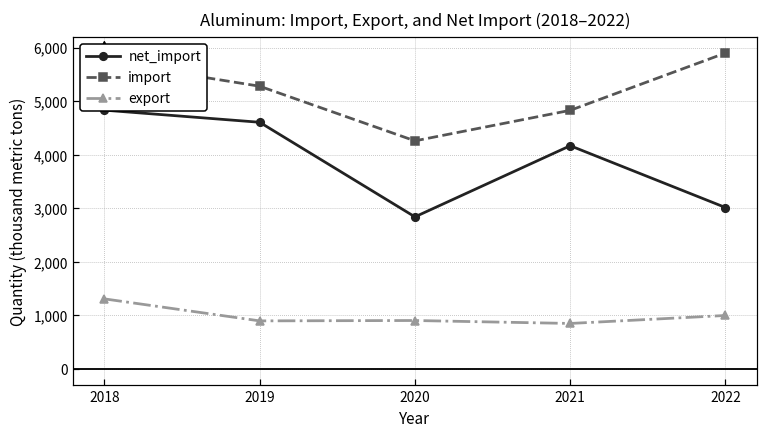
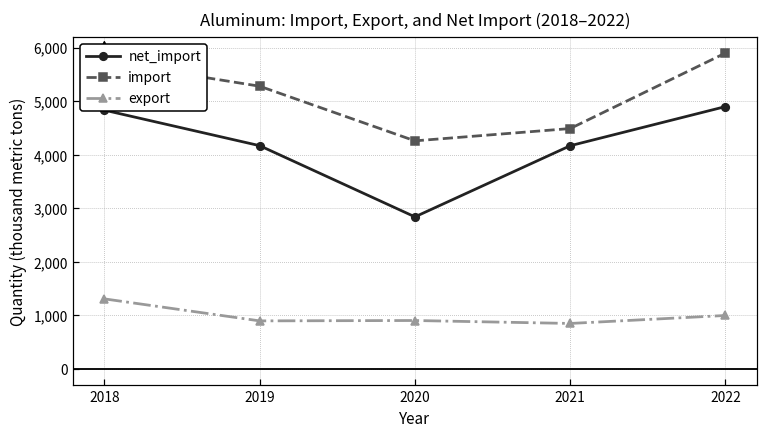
  {
    "net_import": {
-     "2019": "4,600",
+     "2019": "4,200",
      "2020": "2,800",
      "2021": "4,200",
-     "2022": "3,000"
+     "2022": "4,900"
    },
    "import": {
      "2019": "5,300",
      "2020": "4,300",
-     "2021": "4,800",
+     "2021": "4,500",
      "2022": "5,900"
    },
    "export": {
      "2018": "1,300",
      "2019": "900",
      "2020": "900",
      "2021": "900",
      "2022": "1,000"
    }
  }
